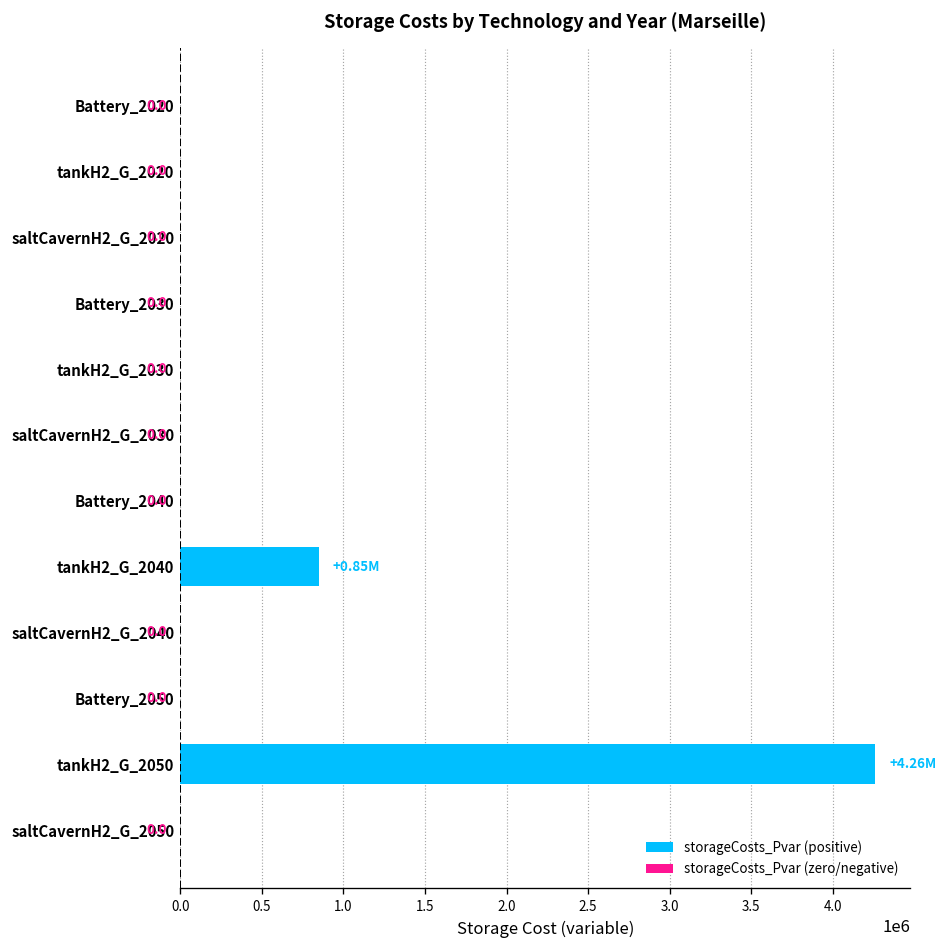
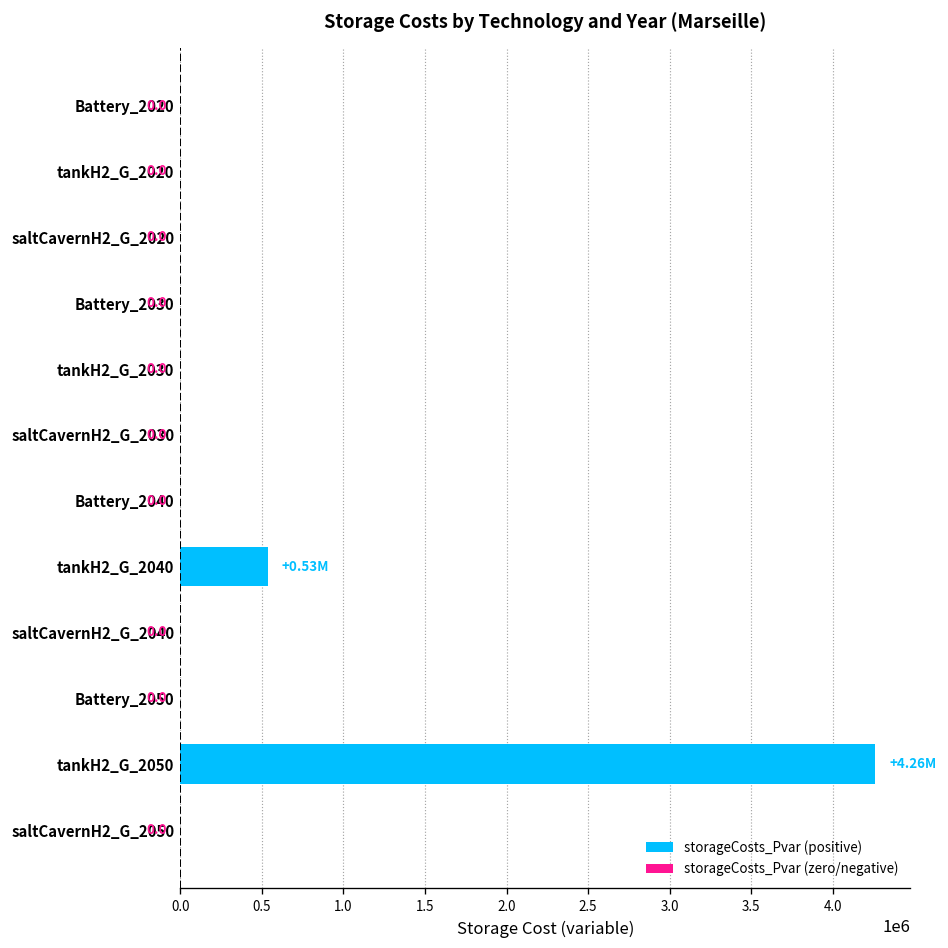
  {
    "Battery_2020": "0.0",
    "tankH2_G_2020": "0.0",
    "saltCavernH2_G_2020": "0.0",
    "Battery_2030": "0.0",
    "tankH2_G_2030": "0.0",
    "saltCavernH2_G_2030": "0.0",
    "Battery_2040": "0.0",
-   "tankH2_G_2040": "+0.85M",
+   "tankH2_G_2040": "+0.53M",
    "saltCavernH2_G_2040": "0.0",
    "Battery_2050": "0.0",
    "tankH2_G_2050": "+4.26M",
    "saltCavernH2_G_2050": "0.0"
  }
